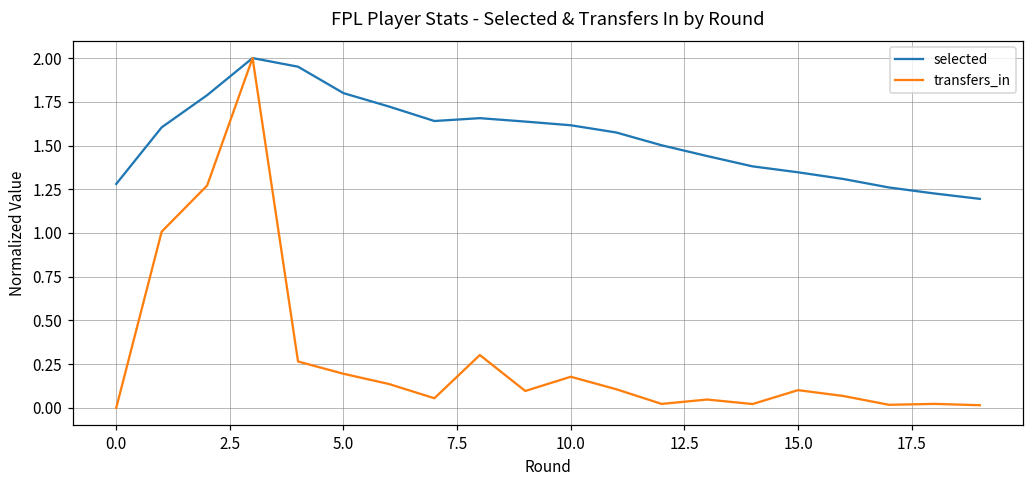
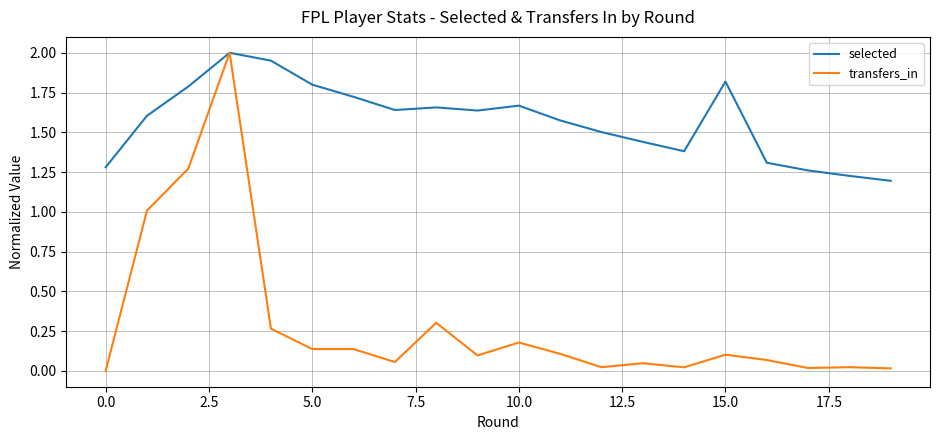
  {
    "selected": {
      "0.0": 1.28,
      "5.0": 1.80,
-     "10.0": 1.62,
-     "15.0": 1.35
+     "10.0": 1.67,
+     "15.0": 1.82
    },
    "transfers_in": {
      "0.0": 0.00,
-     "5.0": 0.20,
+     "5.0": 0.14,
      "10.0": 0.18,
      "15.0": 0.10
    }
  }
